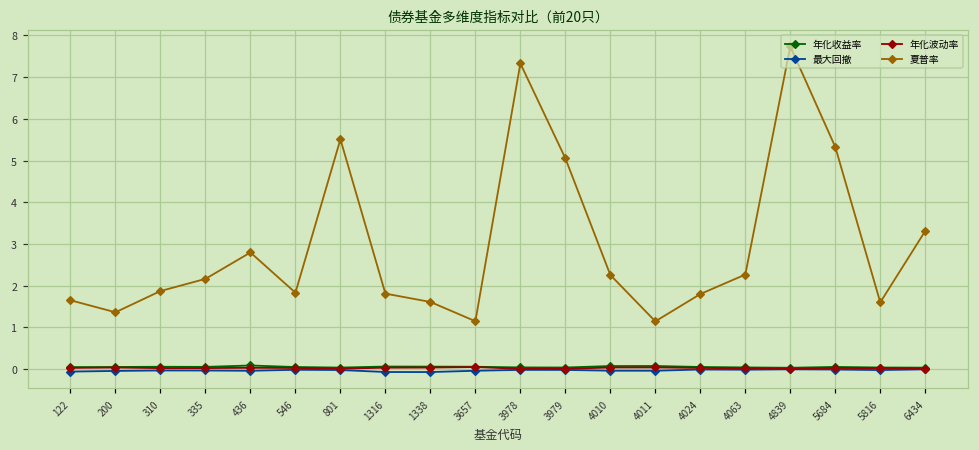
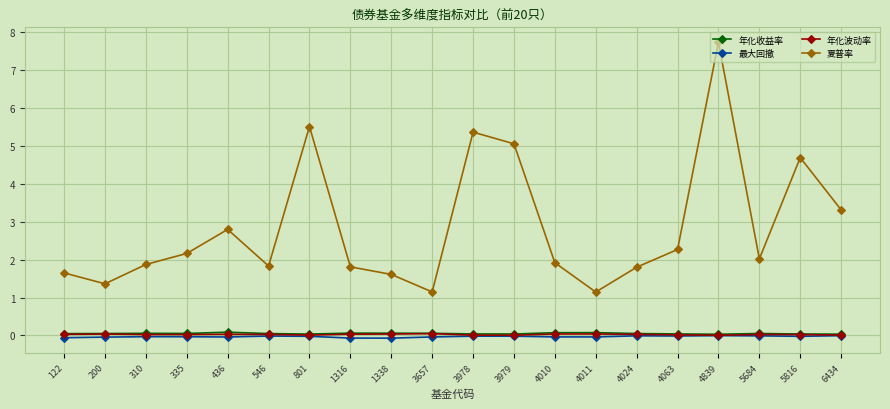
  {
    "最大回撤": {
      "122": -0.1,
      "200": 0.0,
      "436": 0.0,
      "1316": -0.1,
      "1338": -0.1,
      "3657": 0.0,
      "4010": 0.0,
      "4011": 0.0
    },
    "夏普率": {
      "122": 1.6,
      "200": 1.4,
      "310": 1.9,
      "335": 2.2,
      "436": 2.8,
      "546": 1.8,
      "801": 5.5,
      "1316": 1.8,
      "1338": 1.6,
      "3657": 1.1,
-     "3978": 7.3,
+     "3978": 5.4,
      "3979": 5.1,
-     "4010": 2.3,
+     "4010": 1.9,
      "4011": 1.1,
      "4024": 1.8,
      "4063": 2.3,
-     "5684": 5.3,
-     "5816": 1.6,
+     "5684": 2.0,
+     "5816": 4.7,
      "6434": 3.3
    }
  }
